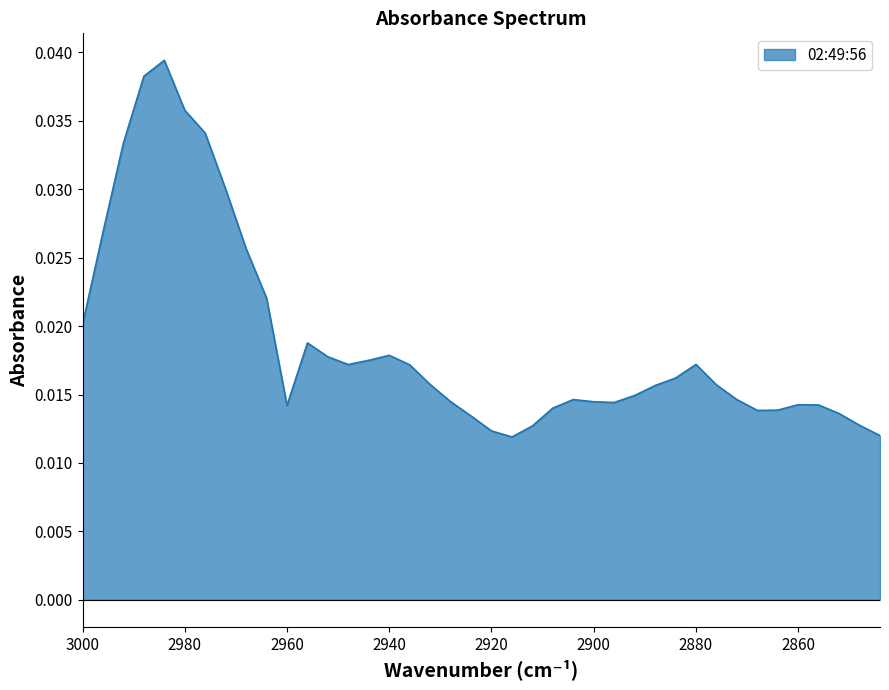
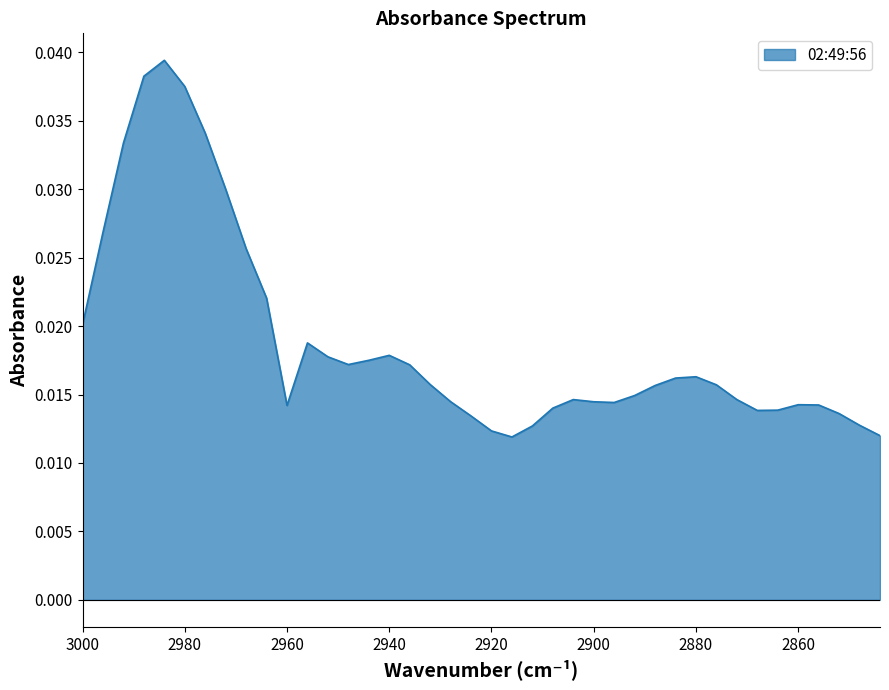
  {
    "3000": 0.0201,
-   "2980": 0.0358,
+   "2980": 0.0375,
    "2960": 0.0142,
    "2940": 0.0179,
    "2920": 0.0123,
    "2900": 0.0145,
-   "2880": 0.0172,
+   "2880": 0.0163,
    "2860": 0.0143
  }
